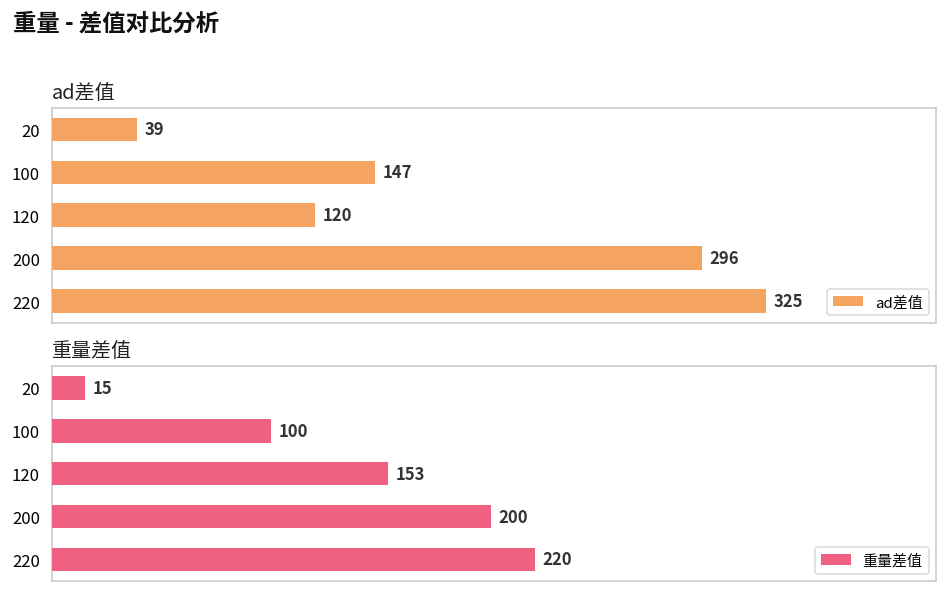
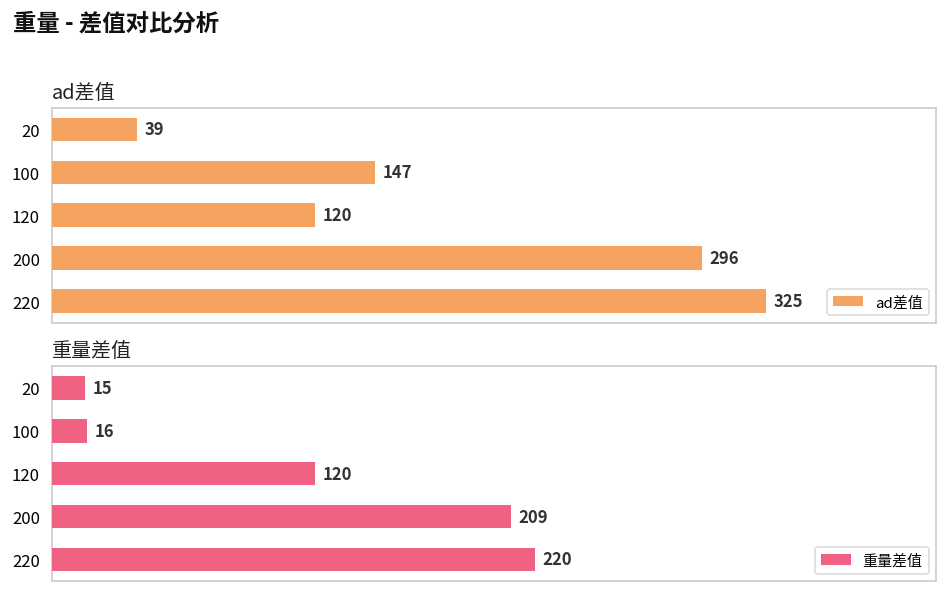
  {
    "ad差值": {
      "20": 39,
      "100": 147,
      "120": 120,
      "200": 296,
      "220": 325
    },
    "重量差值": {
      "20": 15,
-     "100": 100,
-     "120": 153,
-     "200": 200,
+     "100": 16,
+     "120": 120,
+     "200": 209,
      "220": 220
    }
  }
